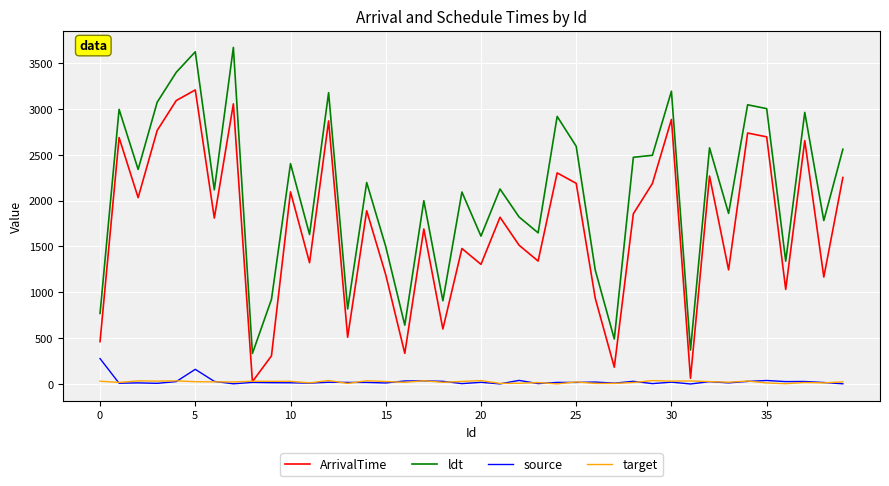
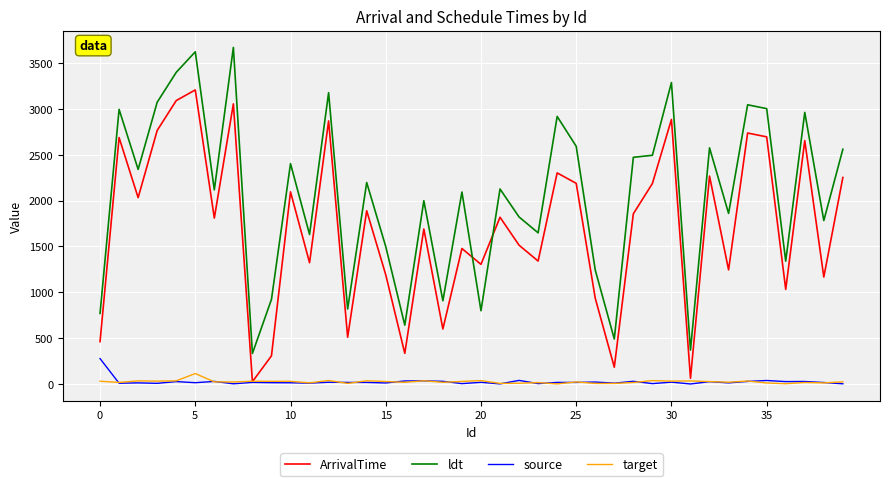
  {
    "ArrivalTime": {
      "0": 500,
      "5": 3200,
      "10": 2100,
      "15": 1200,
      "20": 1300,
      "25": 2200,
      "30": 2900,
      "35": 2700
    },
    "ldt": {
      "0": 800,
      "5": 3600,
      "10": 2400,
      "15": 1500,
-     "20": 1600,
+     "20": 800,
      "25": 2600,
-     "30": 3200,
+     "30": 3300,
      "35": 3000
    },
    "source": {
      "0": 300,
-     "5": 200
+     "5": 0
    },
    "target": {
      "0": 0,
-     "5": 0
+     "5": 100
    }
  }
